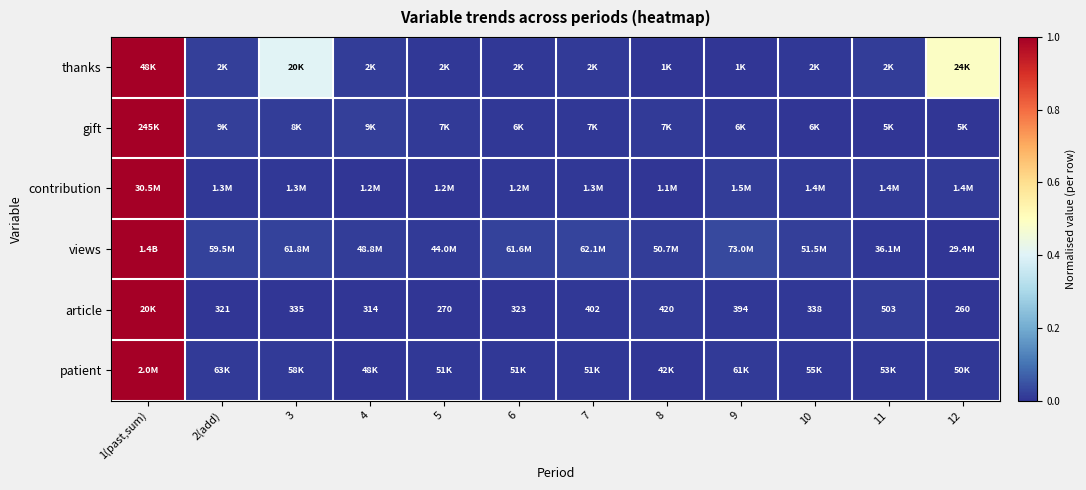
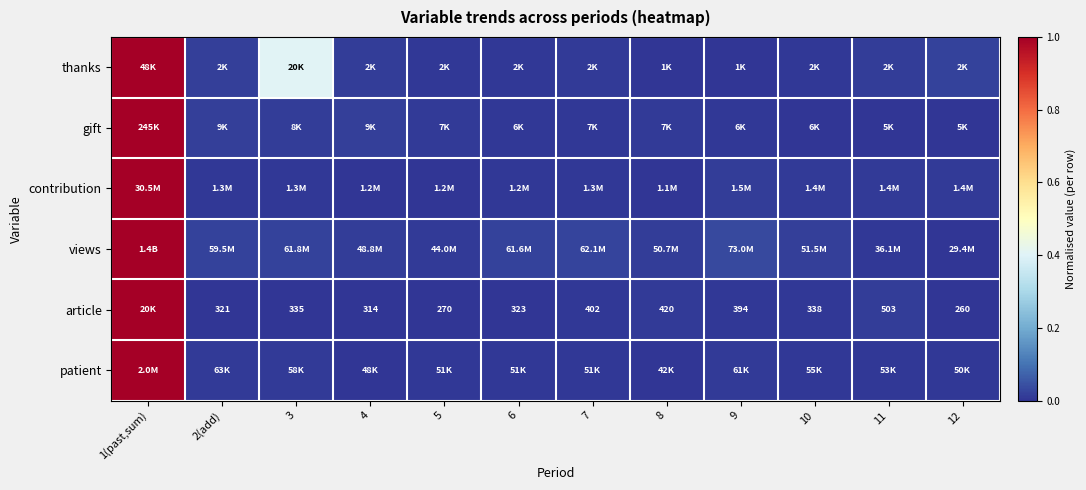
  {
    "thanks": {
      "1(past,sum)": "48K",
      "2(add)": "2K",
      "3": "20K",
      "4": "2K",
      "5": "2K",
      "6": "2K",
      "7": "2K",
      "8": "1K",
      "9": "1K",
      "10": "2K",
      "11": "2K",
-     "12": "24K"
+     "12": "2K"
    },
    "gift": {
      "1(past,sum)": "245K",
      "2(add)": "9K",
      "3": "8K",
      "4": "9K",
      "5": "7K",
      "6": "6K",
      "7": "7K",
      "8": "7K",
      "9": "6K",
      "10": "6K",
      "11": "5K",
      "12": "5K"
    },
    "contribution": {
      "1(past,sum)": "30.5M",
      "2(add)": "1.3M",
      "3": "1.3M",
      "4": "1.2M",
      "5": "1.2M",
      "6": "1.2M",
      "7": "1.3M",
      "8": "1.1M",
      "9": "1.5M",
      "10": "1.4M",
      "11": "1.4M",
      "12": "1.4M"
    },
    "views": {
      "1(past,sum)": "1.4B",
      "2(add)": "59.5M",
      "3": "61.8M",
      "4": "48.8M",
      "5": "44.0M",
      "6": "61.6M",
      "7": "62.1M",
      "8": "50.7M",
      "9": "73.0M",
      "10": "51.5M",
      "11": "36.1M",
      "12": "29.4M"
    },
    "article": {
      "1(past,sum)": "20K",
      "2(add)": "321",
      "3": "335",
      "4": "314",
      "5": "270",
      "6": "323",
      "7": "402",
      "8": "420",
      "9": "394",
      "10": "338",
      "11": "503",
      "12": "260"
    },
    "patient": {
      "1(past,sum)": "2.0M",
      "2(add)": "63K",
      "3": "58K",
      "4": "48K",
      "5": "51K",
      "6": "51K",
      "7": "51K",
      "8": "42K",
      "9": "61K",
      "10": "55K",
      "11": "53K",
      "12": "50K"
    }
  }
